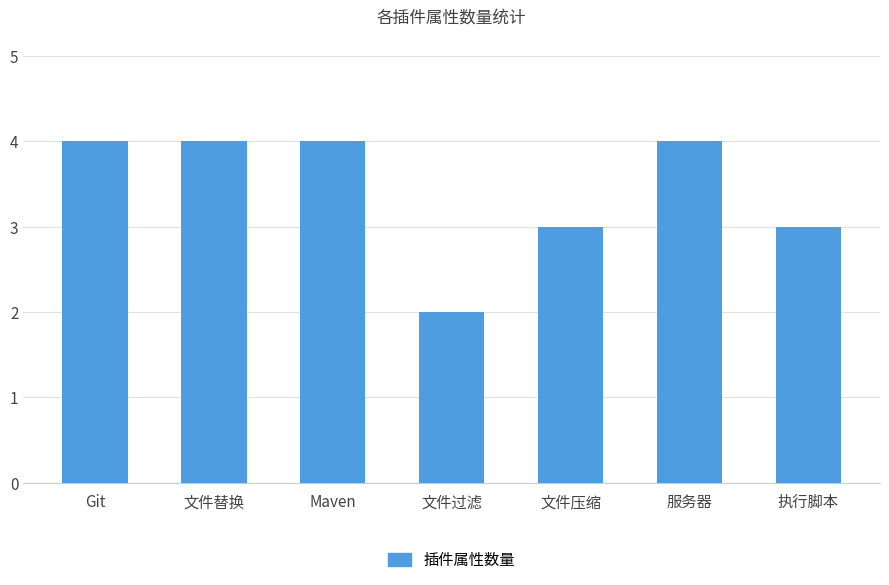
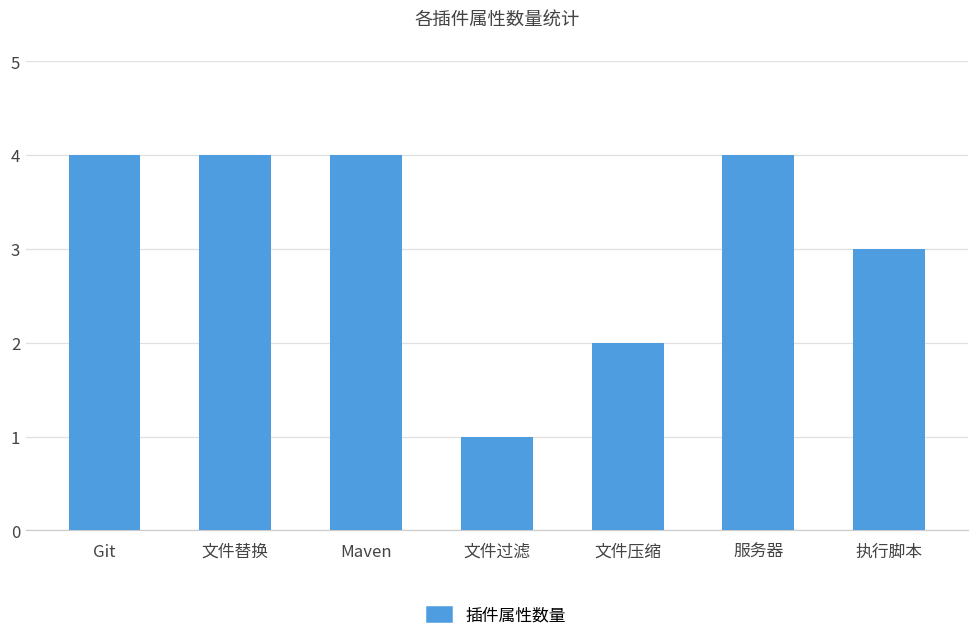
  {
    "Git": 4,
    "文件替换": 4,
    "Maven": 4,
-   "文件过滤": 2,
-   "文件压缩": 3,
+   "文件过滤": 1,
+   "文件压缩": 2,
    "服务器": 4,
    "执行脚本": 3
  }
